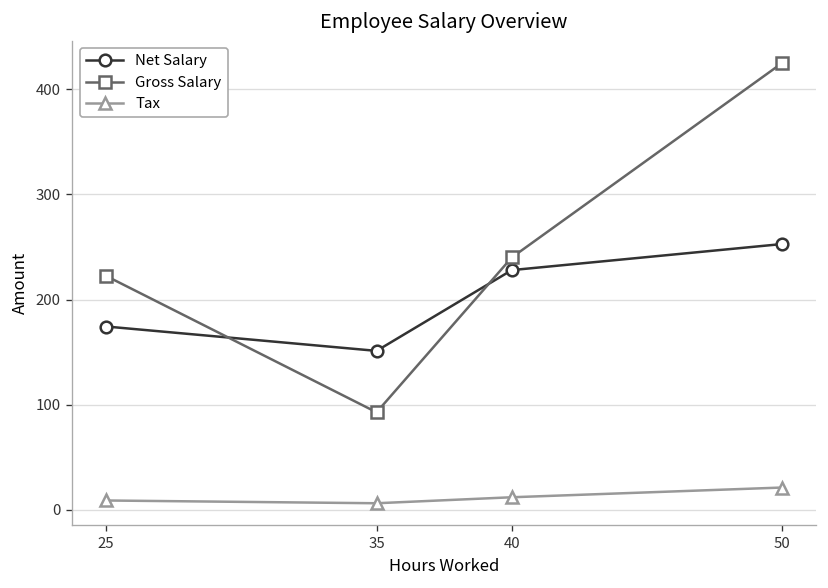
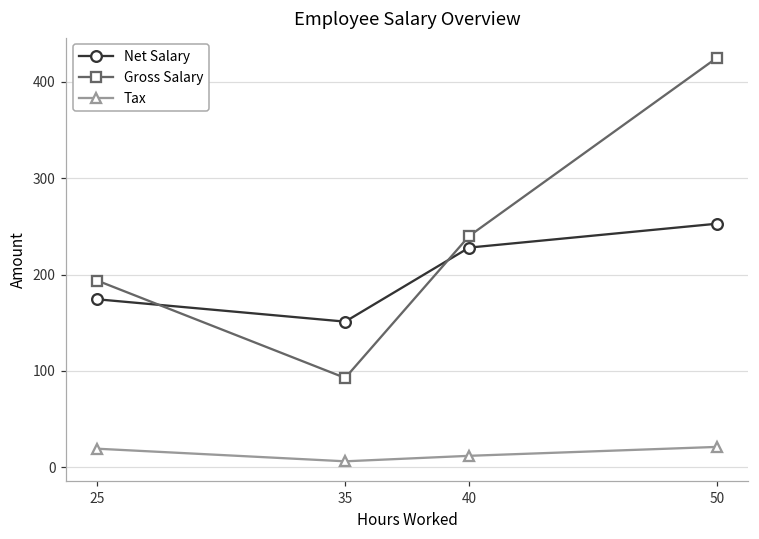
  {
    "Net Salary": {
      "25": 170,
      "35": 150,
      "40": 230,
      "50": 250
    },
    "Gross Salary": {
-     "25": 220,
+     "25": 190,
      "35": 90,
      "40": 240,
      "50": 430
    },
    "Tax": {
-     "25": 10,
+     "25": 20,
      "35": 10,
      "40": 10,
      "50": 20
    }
  }
